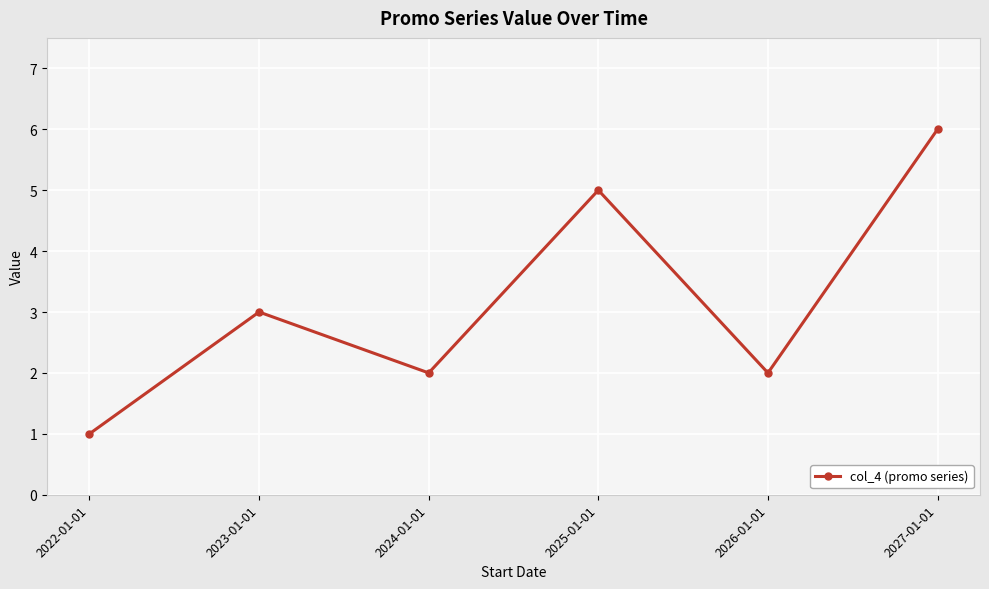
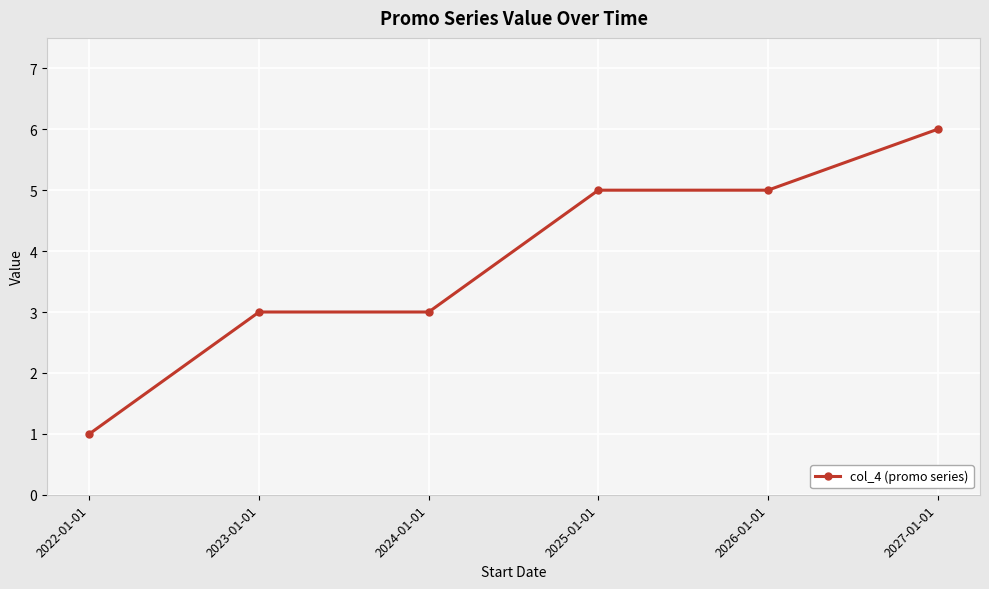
  {
    "2022-01-01": 1,
    "2023-01-01": 3,
-   "2024-01-01": 2,
+   "2024-01-01": 3,
    "2025-01-01": 5,
-   "2026-01-01": 2,
+   "2026-01-01": 5,
    "2027-01-01": 6
  }
